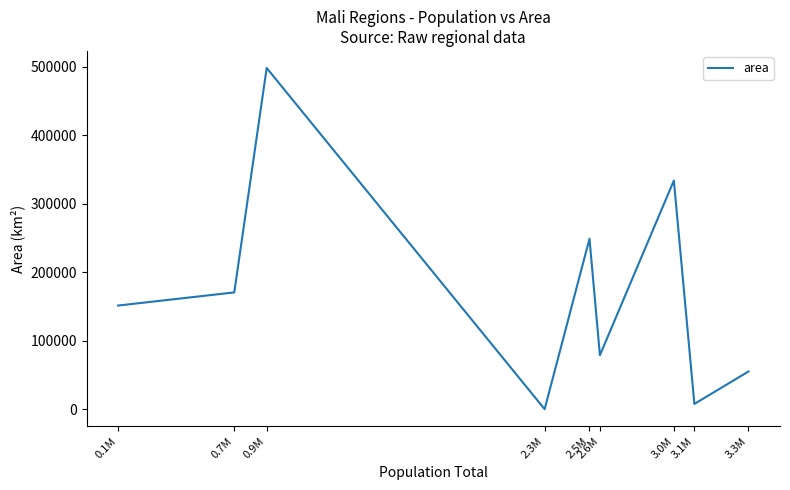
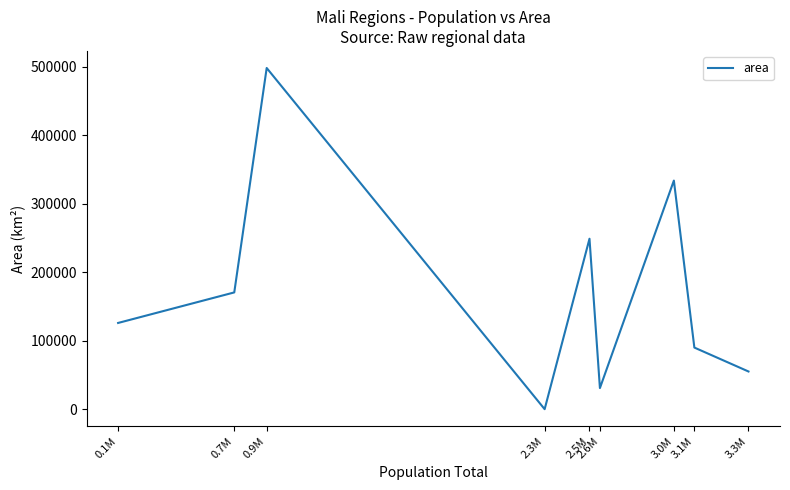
  {
-   "0.1M": 150000,
+   "0.1M": 130000,
    "0.7M": 170000,
    "0.9M": 500000,
    "2.3M": 0,
    "2.5M": 250000,
-   "2.6M": 80000,
+   "2.6M": 30000,
    "3.0M": 330000,
-   "3.1M": 10000,
+   "3.1M": 90000,
    "3.3M": 60000
  }
